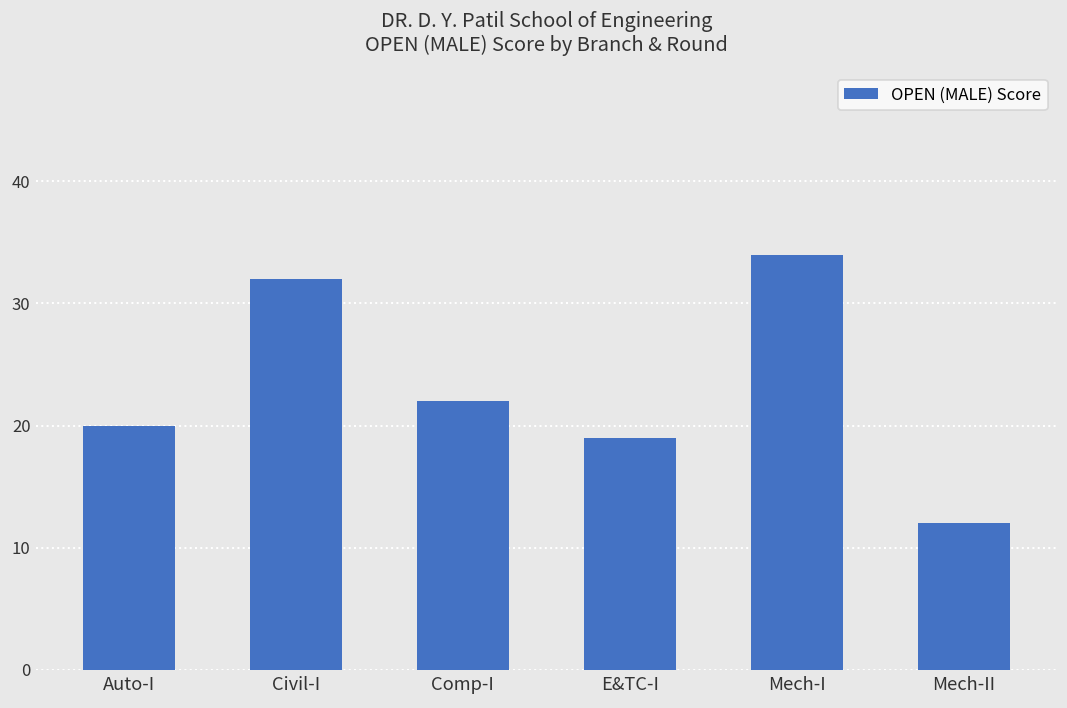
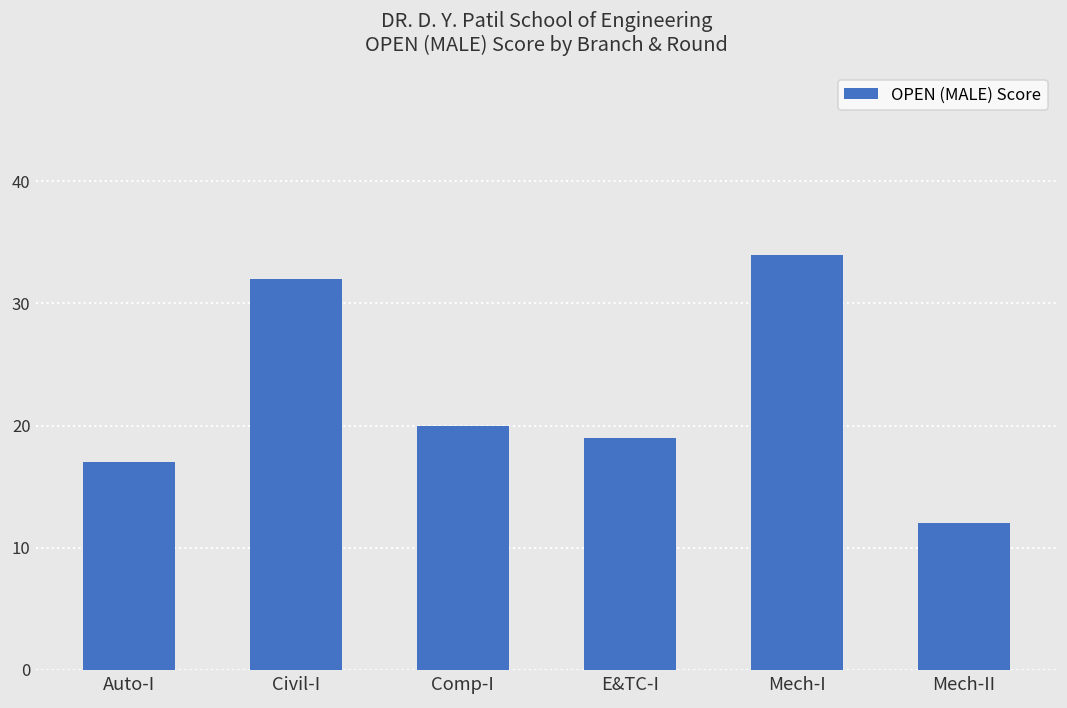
  {
-   "Auto-I": 20,
+   "Auto-I": 17,
    "Civil-I": 32,
-   "Comp-I": 22,
+   "Comp-I": 20,
    "E&TC-I": 19,
    "Mech-I": 34,
    "Mech-II": 12
  }
